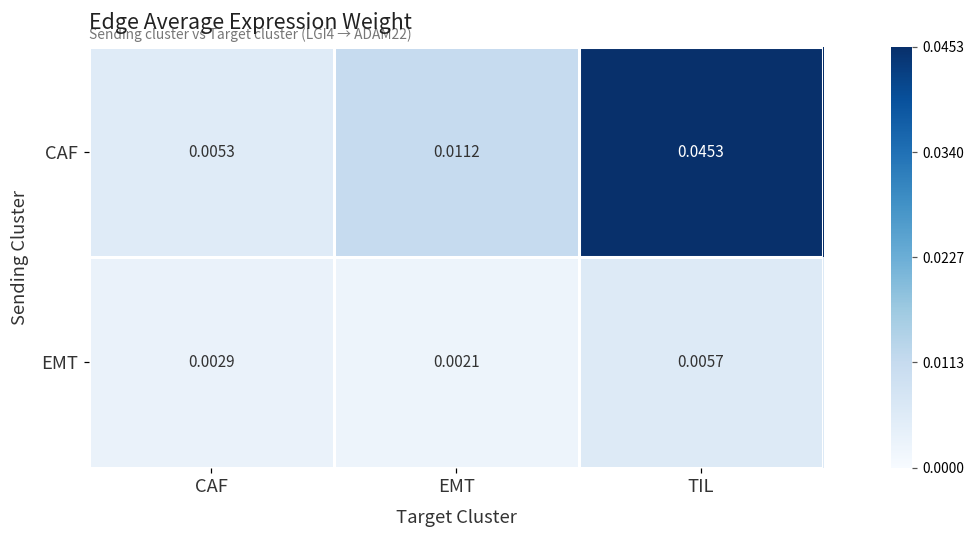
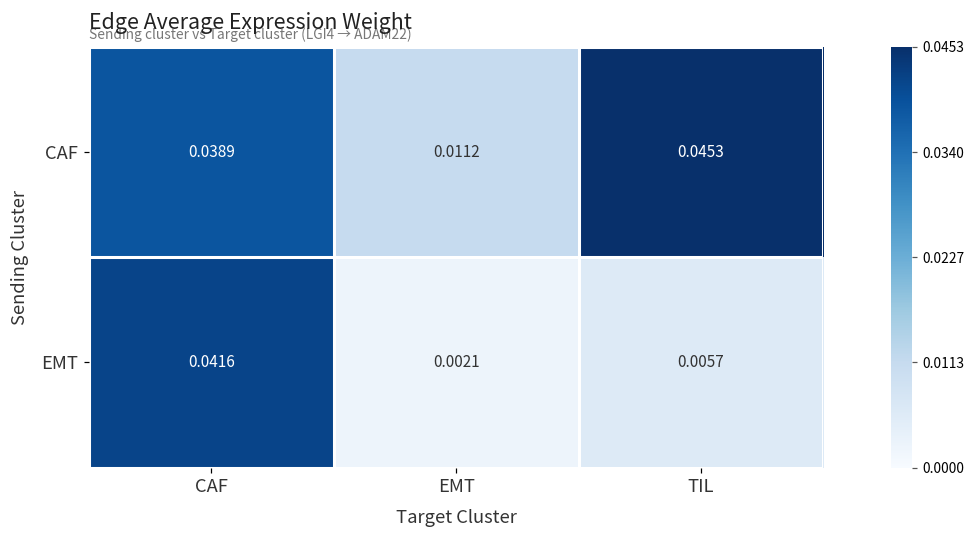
  {
    "CAF": {
-     "CAF": 0.0053,
+     "CAF": 0.0389,
      "EMT": 0.0112,
      "TIL": 0.0453
    },
    "EMT": {
-     "CAF": 0.0029,
+     "CAF": 0.0416,
      "EMT": 0.0021,
      "TIL": 0.0057
    }
  }
